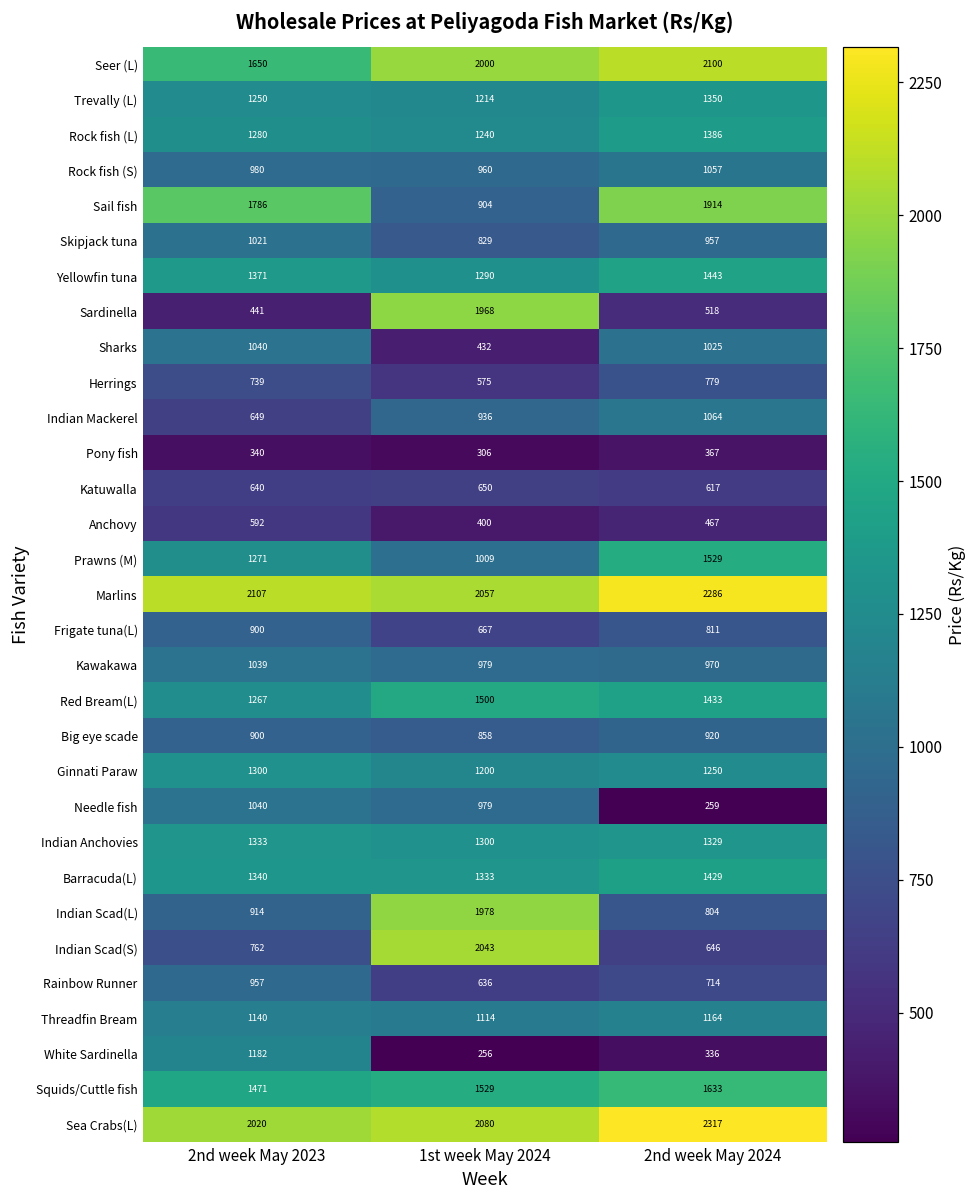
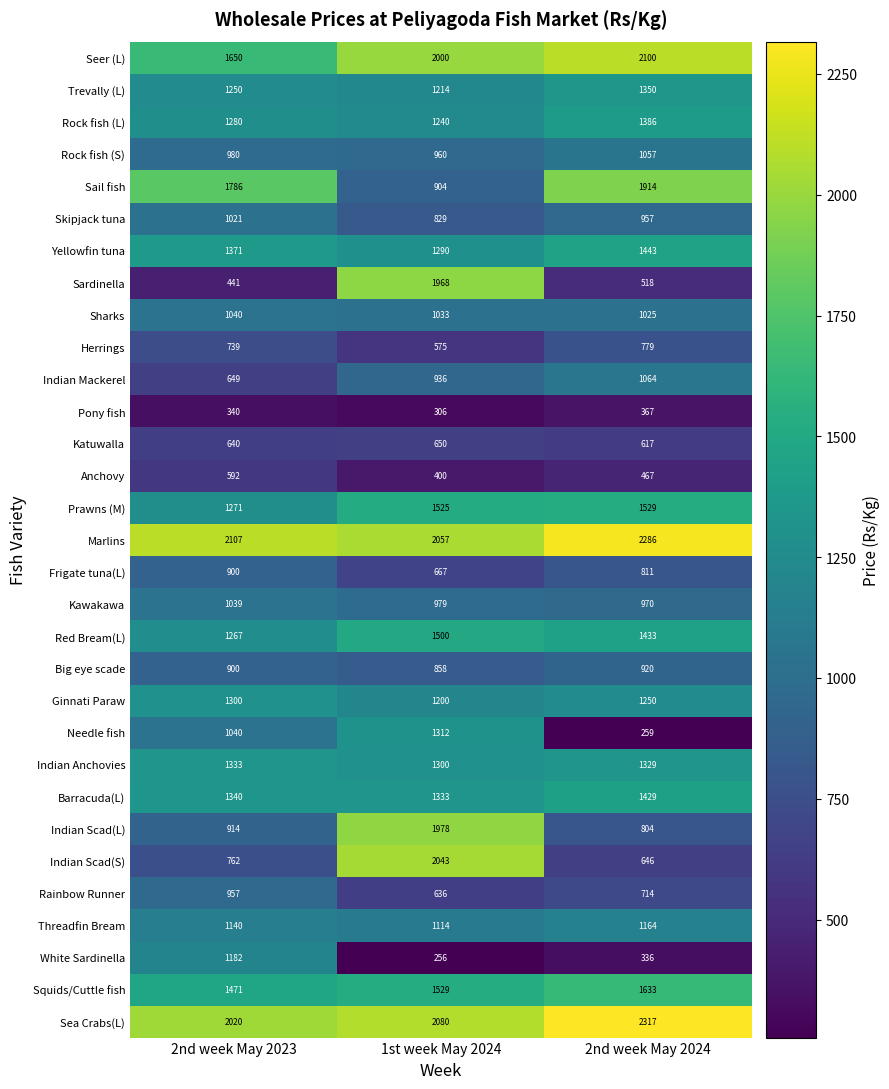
  {
    "Seer (L)": {
      "2nd week May 2023": 1650,
      "1st week May 2024": 2000,
      "2nd week May 2024": 2100
    },
    "Trevally (L)": {
      "2nd week May 2023": 1250,
      "1st week May 2024": 1214,
      "2nd week May 2024": 1350
    },
    "Rock fish (L)": {
      "2nd week May 2023": 1280,
      "1st week May 2024": 1240,
      "2nd week May 2024": 1386
    },
    "Rock fish (S)": {
      "2nd week May 2023": 980,
      "1st week May 2024": 960,
      "2nd week May 2024": 1057
    },
    "Sail fish": {
      "2nd week May 2023": 1786,
      "1st week May 2024": 904,
      "2nd week May 2024": 1914
    },
    "Skipjack tuna": {
      "2nd week May 2023": 1021,
      "1st week May 2024": 829,
      "2nd week May 2024": 957
    },
    "Yellowfin tuna": {
      "2nd week May 2023": 1371,
      "1st week May 2024": 1290,
      "2nd week May 2024": 1443
    },
    "Sardinella": {
      "2nd week May 2023": 441,
      "1st week May 2024": 1968,
      "2nd week May 2024": 518
    },
    "Sharks": {
      "2nd week May 2023": 1040,
-     "1st week May 2024": 432,
+     "1st week May 2024": 1033,
      "2nd week May 2024": 1025
    },
    "Herrings": {
      "2nd week May 2023": 739,
      "1st week May 2024": 575,
      "2nd week May 2024": 779
    },
    "Indian Mackerel": {
      "2nd week May 2023": 649,
      "1st week May 2024": 936,
      "2nd week May 2024": 1064
    },
    "Pony fish": {
      "2nd week May 2023": 340,
      "1st week May 2024": 306,
      "2nd week May 2024": 367
    },
    "Katuwalla": {
      "2nd week May 2023": 640,
      "1st week May 2024": 650,
      "2nd week May 2024": 617
    },
    "Anchovy": {
      "2nd week May 2023": 592,
      "1st week May 2024": 400,
      "2nd week May 2024": 467
    },
    "Prawns (M)": {
      "2nd week May 2023": 1271,
-     "1st week May 2024": 1009,
+     "1st week May 2024": 1525,
      "2nd week May 2024": 1529
    },
    "Marlins": {
      "2nd week May 2023": 2107,
      "1st week May 2024": 2057,
      "2nd week May 2024": 2286
    },
    "Frigate tuna(L)": {
      "2nd week May 2023": 900,
      "1st week May 2024": 667,
      "2nd week May 2024": 811
    },
    "Kawakawa": {
      "2nd week May 2023": 1039,
      "1st week May 2024": 979,
      "2nd week May 2024": 970
    },
    "Red Bream(L)": {
      "2nd week May 2023": 1267,
      "1st week May 2024": 1500,
      "2nd week May 2024": 1433
    },
    "Big eye scade": {
      "2nd week May 2023": 900,
      "1st week May 2024": 858,
      "2nd week May 2024": 920
    },
    "Ginnati Paraw": {
      "2nd week May 2023": 1300,
      "1st week May 2024": 1200,
      "2nd week May 2024": 1250
    },
    "Needle fish": {
      "2nd week May 2023": 1040,
-     "1st week May 2024": 979,
+     "1st week May 2024": 1312,
      "2nd week May 2024": 259
    },
    "Indian Anchovies": {
      "2nd week May 2023": 1333,
      "1st week May 2024": 1300,
      "2nd week May 2024": 1329
    },
    "Barracuda(L)": {
      "2nd week May 2023": 1340,
      "1st week May 2024": 1333,
      "2nd week May 2024": 1429
    },
    "Indian Scad(L)": {
      "2nd week May 2023": 914,
      "1st week May 2024": 1978,
      "2nd week May 2024": 804
    },
    "Indian Scad(S)": {
      "2nd week May 2023": 762,
      "1st week May 2024": 2043,
      "2nd week May 2024": 646
    },
    "Rainbow Runner": {
      "2nd week May 2023": 957,
      "1st week May 2024": 636,
      "2nd week May 2024": 714
    },
    "Threadfin Bream": {
      "2nd week May 2023": 1140,
      "1st week May 2024": 1114,
      "2nd week May 2024": 1164
    },
    "White Sardinella": {
      "2nd week May 2023": 1182,
      "1st week May 2024": 256,
      "2nd week May 2024": 336
    },
    "Squids/Cuttle fish": {
      "2nd week May 2023": 1471,
      "1st week May 2024": 1529,
      "2nd week May 2024": 1633
    },
    "Sea Crabs(L)": {
      "2nd week May 2023": 2020,
      "1st week May 2024": 2080,
      "2nd week May 2024": 2317
    }
  }
